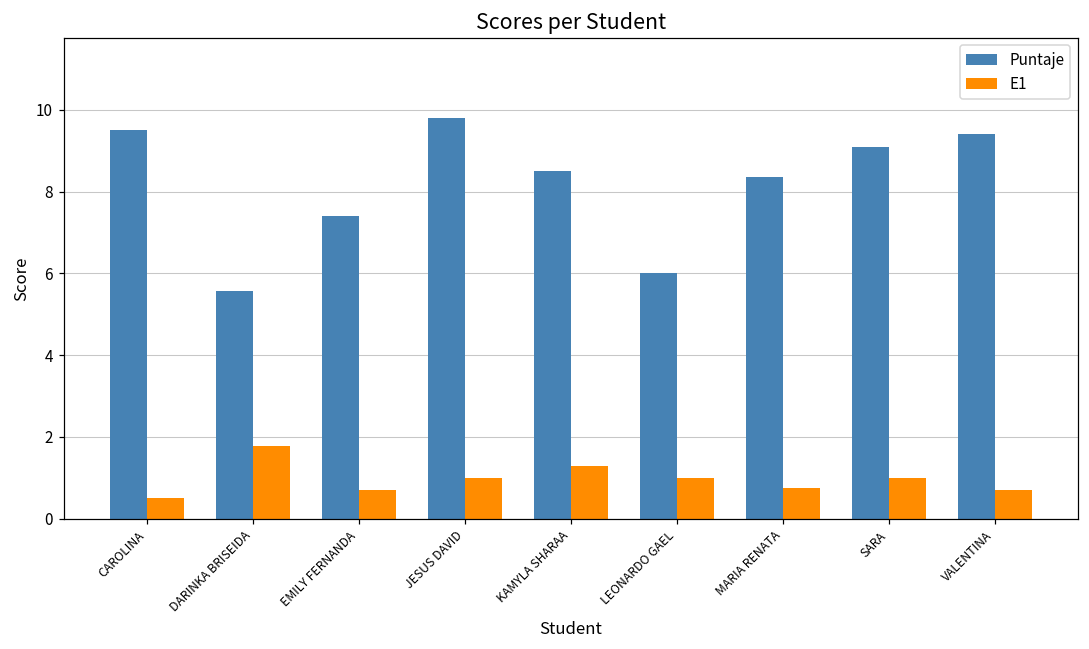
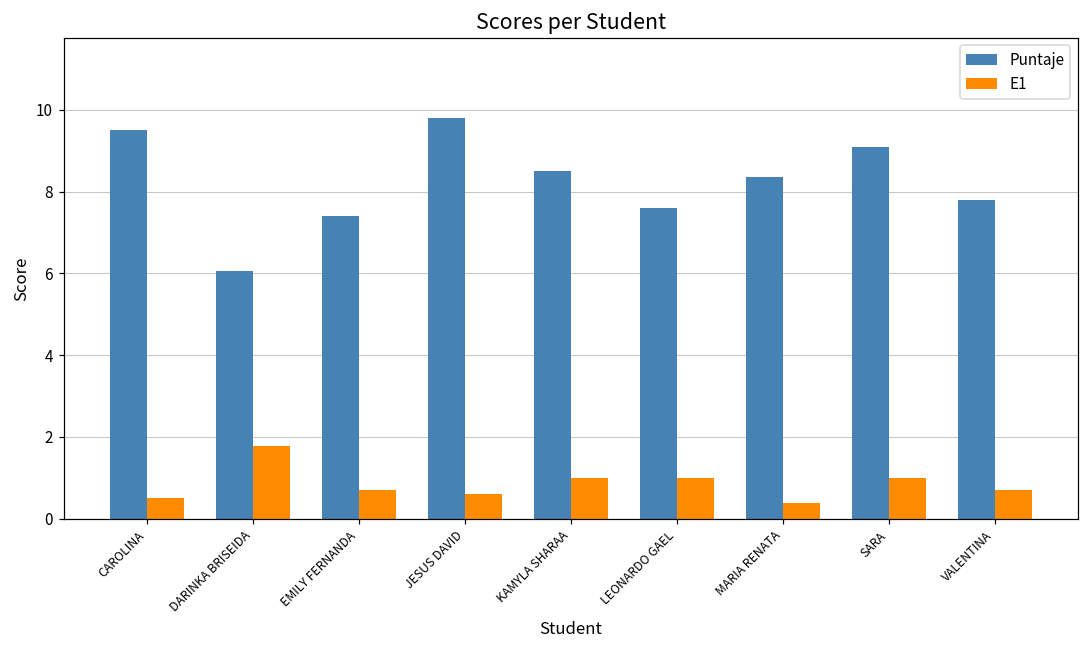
  {
    "Puntaje": {
      "CAROLINA": 9.5,
-     "DARINKA BRISEIDA": 5.6,
+     "DARINKA BRISEIDA": 6.1,
      "EMILY FERNANDA": 7.4,
      "JESUS DAVID": 9.8,
      "KAMYLA SHARAA": 8.5,
-     "LEONARDO GAEL": 6.0,
+     "LEONARDO GAEL": 7.6,
      "MARIA RENATA": 8.4,
      "SARA": 9.1,
-     "VALENTINA": 9.4
+     "VALENTINA": 7.8
    },
    "E1": {
      "CAROLINA": 0.5,
      "DARINKA BRISEIDA": 1.8,
      "EMILY FERNANDA": 0.7,
-     "JESUS DAVID": 1.0,
-     "KAMYLA SHARAA": 1.3,
+     "JESUS DAVID": 0.6,
+     "KAMYLA SHARAA": 1.0,
      "LEONARDO GAEL": 1.0,
-     "MARIA RENATA": 0.8,
+     "MARIA RENATA": 0.4,
      "SARA": 1.0,
      "VALENTINA": 0.7
    }
  }
